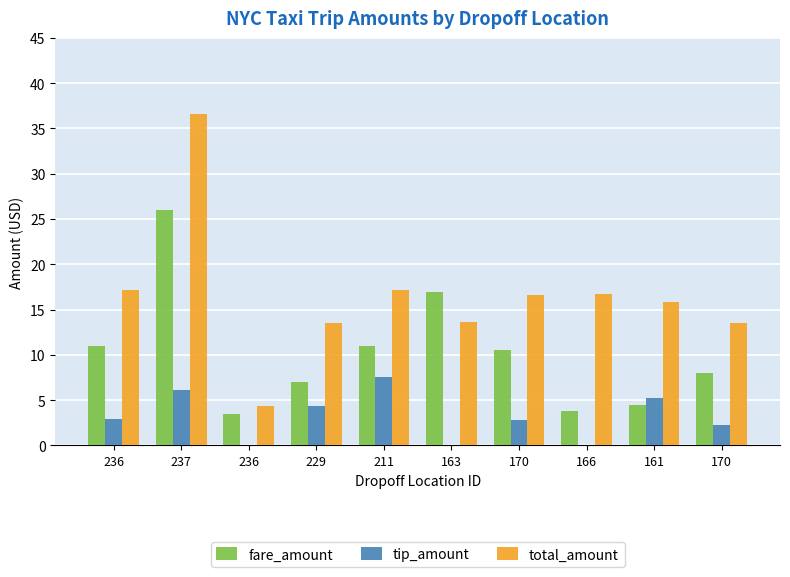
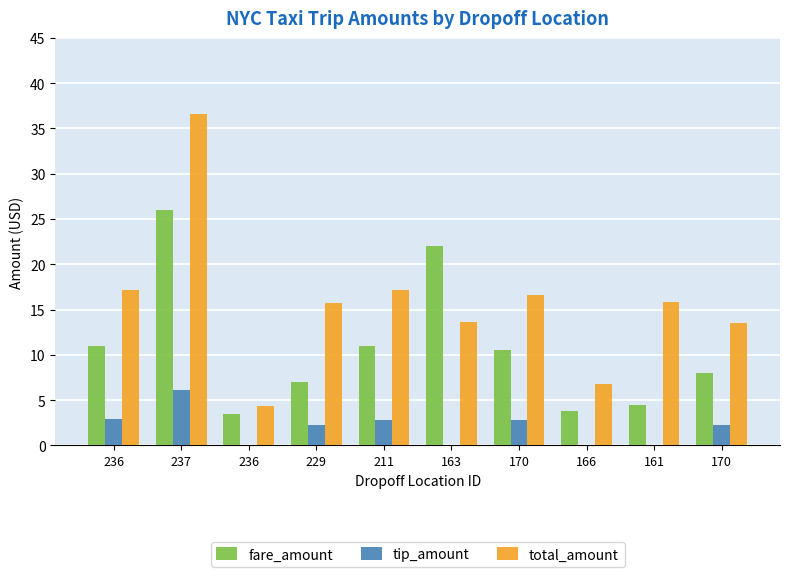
  {
    "fare_amount": {
      "237": 26,
      "229": 7,
      "211": 11,
-     "163": 17,
+     "163": 22,
      "166": 4,
      "161": 4
    },
    "tip_amount": {
      "237": 6,
-     "229": 4,
-     "211": 8,
+     "229": 2,
+     "211": 3,
      "163": 0,
      "166": 0,
-     "161": 5
+     "161": 0
    },
    "total_amount": {
      "237": 37,
-     "229": 14,
+     "229": 16,
      "211": 17,
      "163": 14,
-     "166": 17,
+     "166": 7,
      "161": 16
    }
  }
